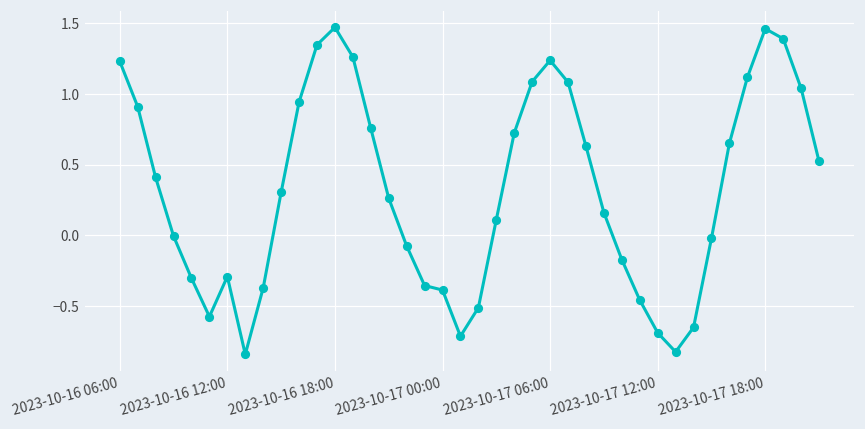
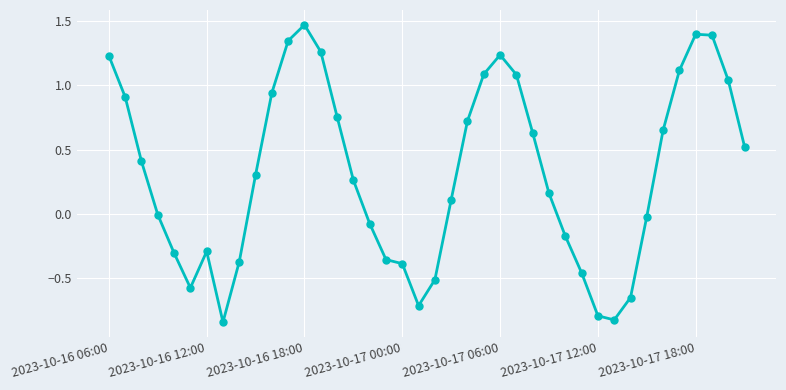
  {
    "2023-10-16 06:00": 1.23,
    "2023-10-16 12:00": -0.29,
    "2023-10-16 18:00": 1.47,
    "2023-10-17 00:00": -0.39,
    "2023-10-17 06:00": 1.24,
-   "2023-10-17 12:00": -0.69,
-   "2023-10-17 18:00": 1.46
+   "2023-10-17 12:00": -0.79,
+   "2023-10-17 18:00": 1.40
  }
